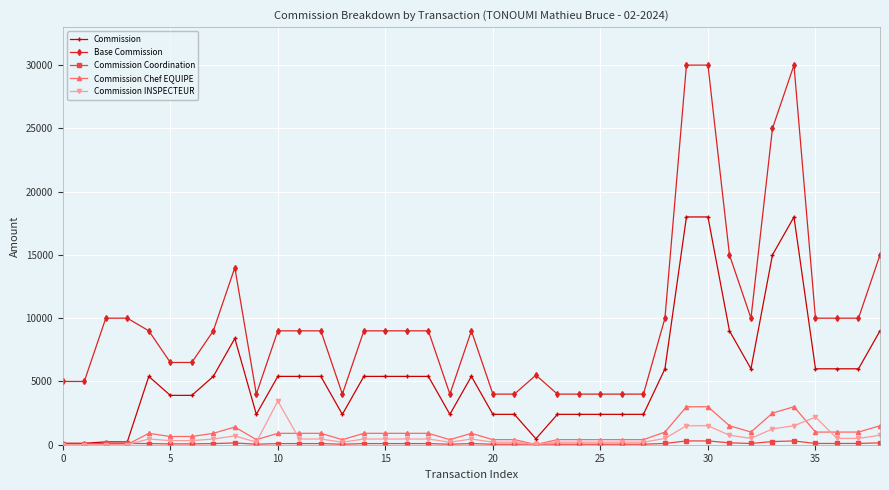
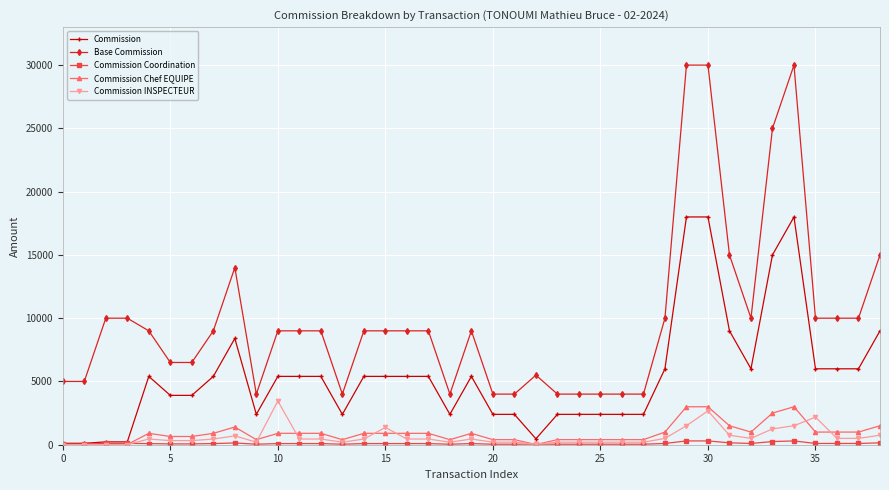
  {
    "Commission INSPECTEUR": {
      "5": 300,
      "10": 3500,
-     "15": 500,
-     "30": 1500,
+     "15": 1400,
+     "30": 2700,
      "35": 2200
    }
  }
